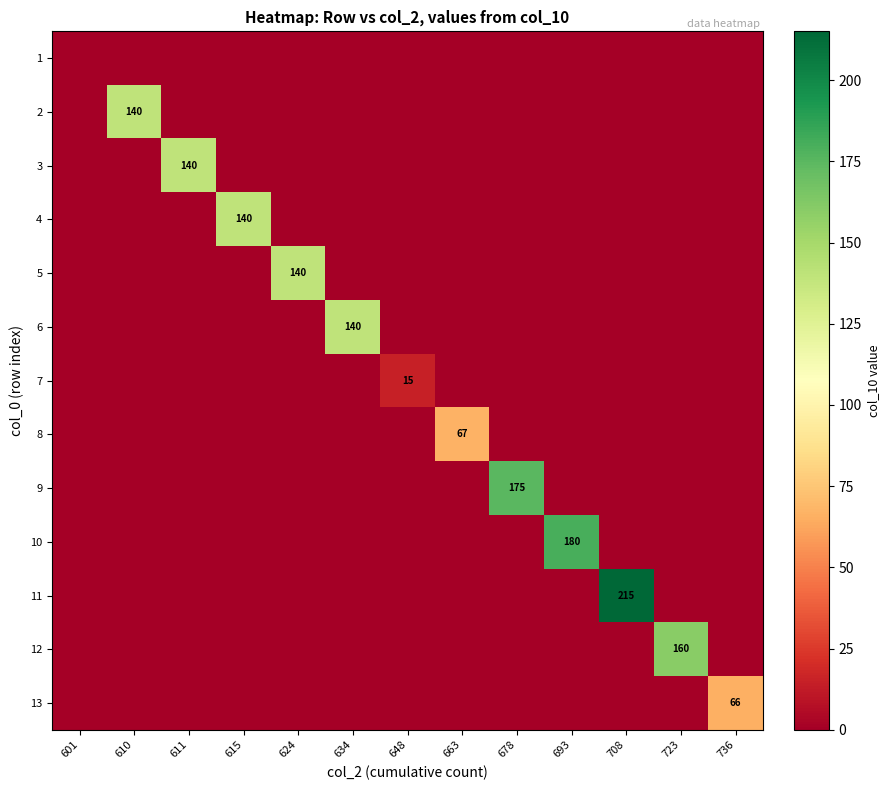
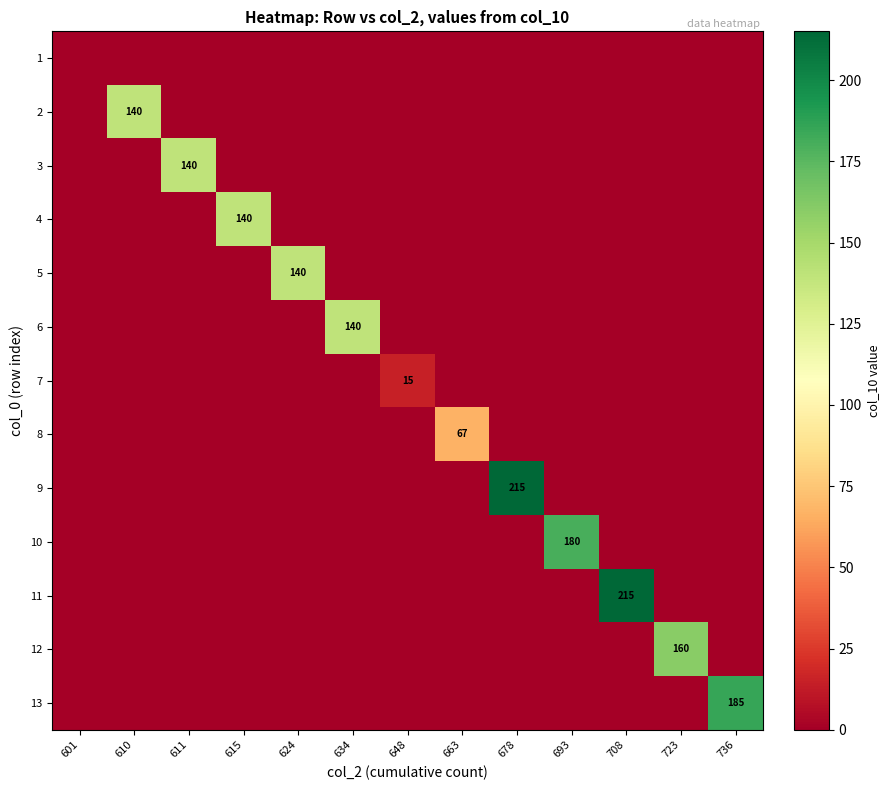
  {
    "2": {
      "610": 140
    },
    "3": {
      "611": 140
    },
    "4": {
      "615": 140
    },
    "5": {
      "624": 140
    },
    "6": {
      "634": 140
    },
    "7": {
      "648": 15
    },
    "8": {
      "663": 67
    },
    "9": {
-     "678": 175
+     "678": 215
    },
    "10": {
      "693": 180
    },
    "11": {
      "708": 215
    },
    "12": {
      "723": 160
    },
    "13": {
-     "736": 66
+     "736": 185
    }
  }
